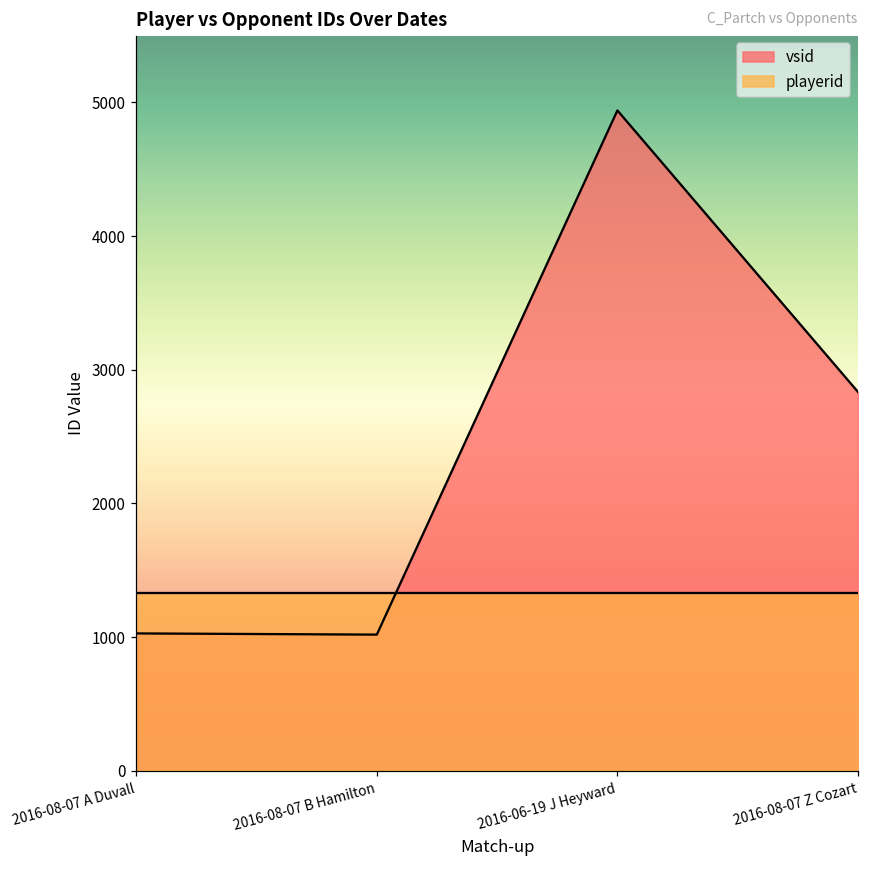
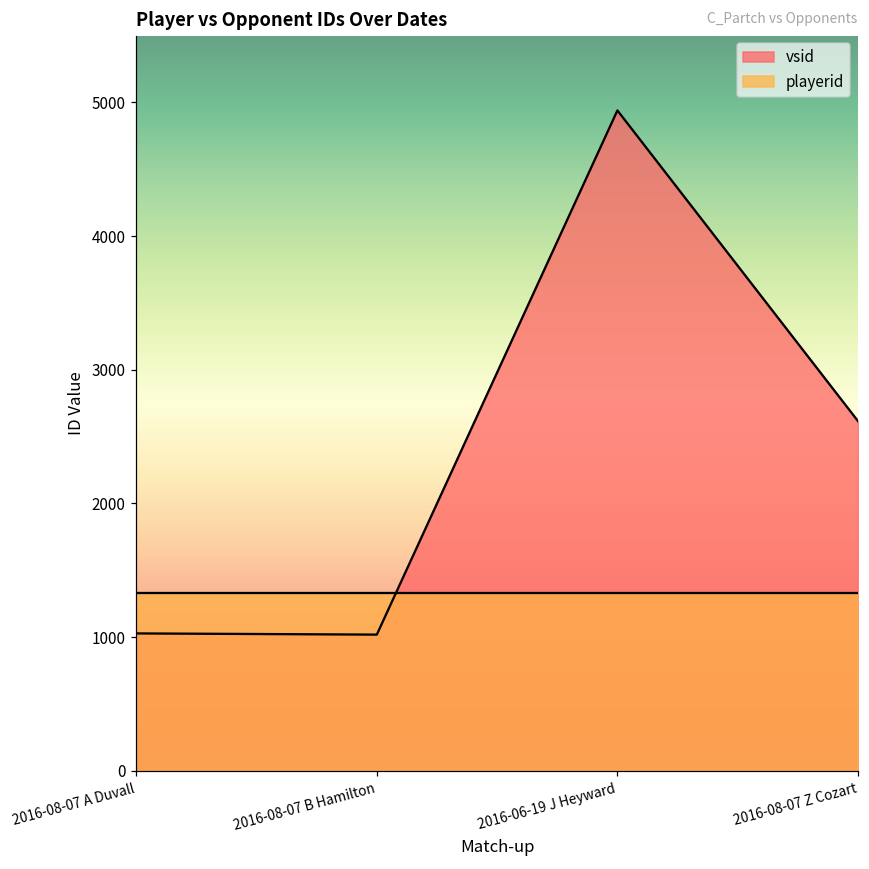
  {
    "vsid": {
      "2016-08-07 A Duvall": 1030,
      "2016-08-07 B Hamilton": 1020,
      "2016-06-19 J Heyward": 4940,
-     "2016-08-07 Z Cozart": 2830
+     "2016-08-07 Z Cozart": 2620
    },
    "playerid": {
      "2016-08-07 A Duvall": 1330,
      "2016-08-07 B Hamilton": 1330,
      "2016-06-19 J Heyward": 1330,
      "2016-08-07 Z Cozart": 1330
    }
  }
